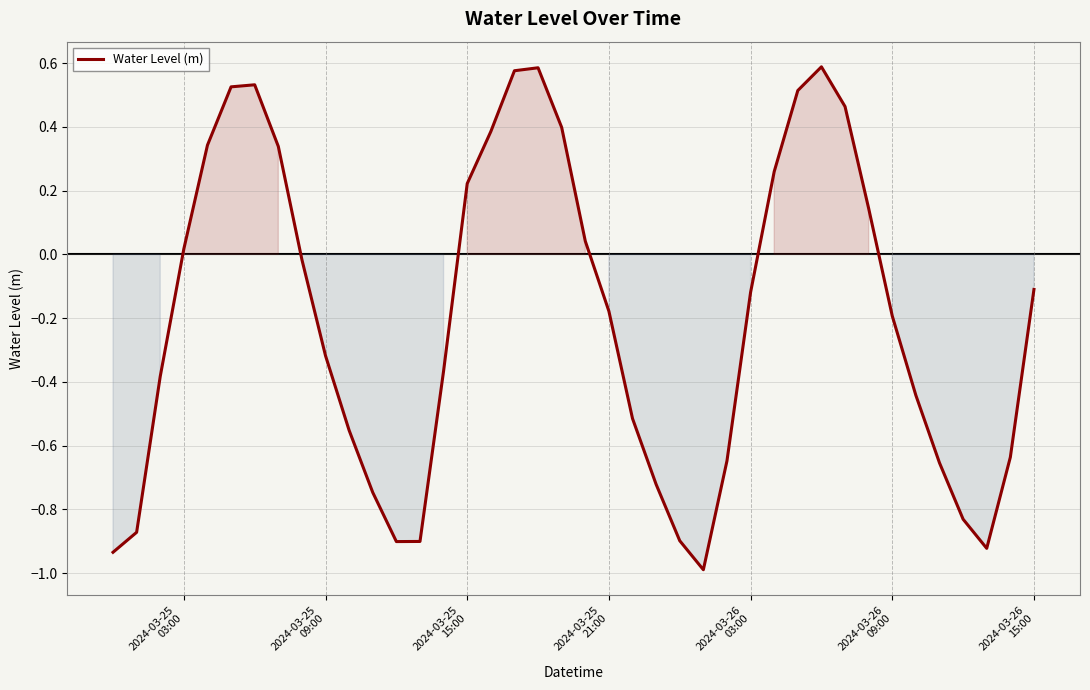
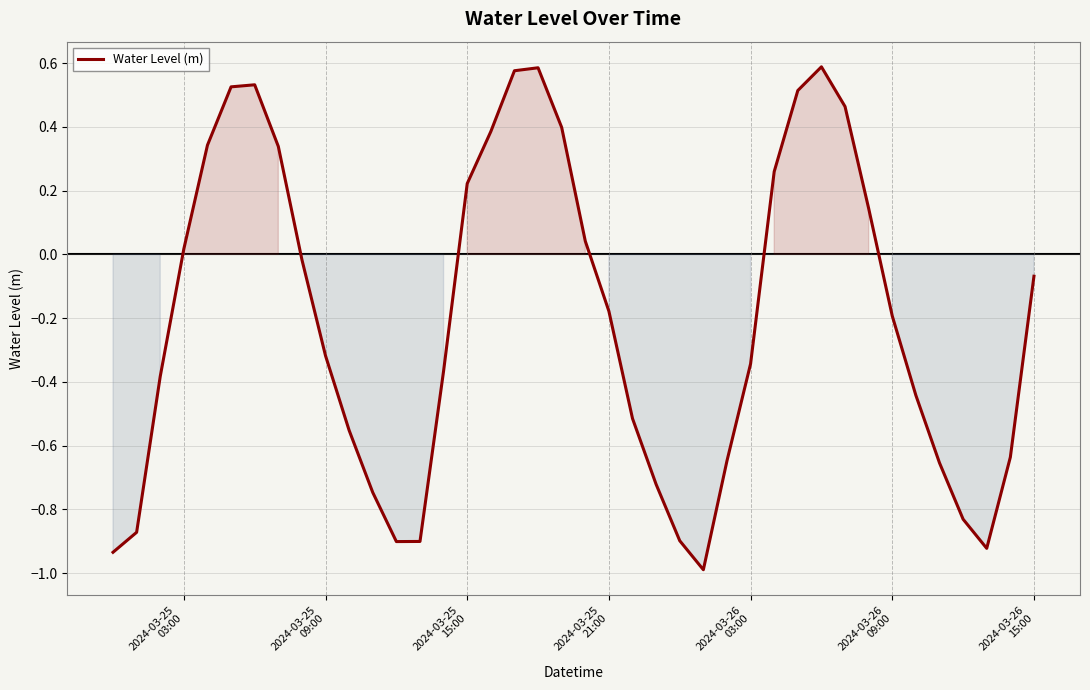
  {
    "2024-03-25 03:00": 0.02,
    "2024-03-25 09:00": -0.32,
    "2024-03-25 15:00": 0.22,
    "2024-03-25 21:00": -0.18,
-   "2024-03-26 03:00": -0.12,
+   "2024-03-26 03:00": -0.34,
    "2024-03-26 09:00": -0.19,
-   "2024-03-26 15:00": -0.11
+   "2024-03-26 15:00": -0.07
  }
